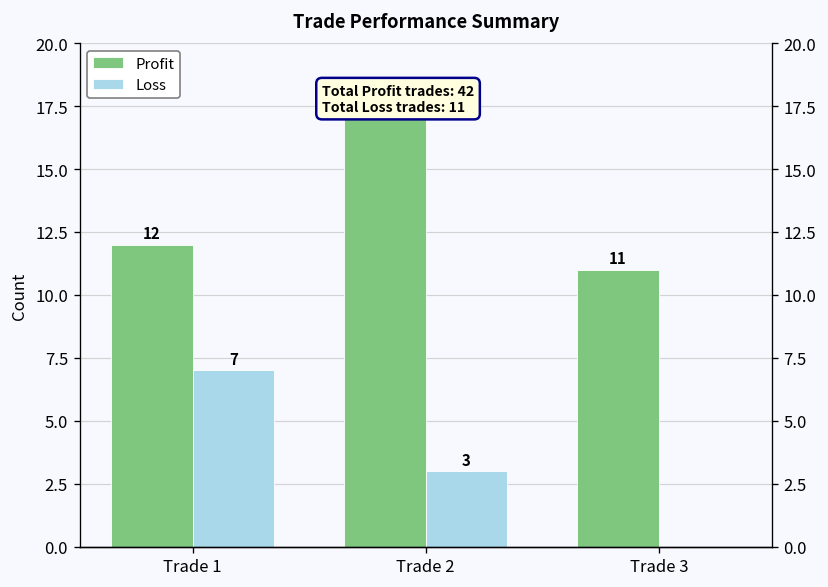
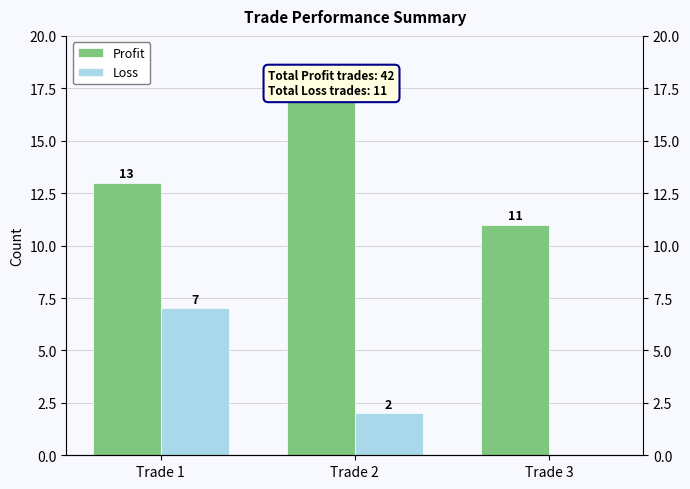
  {
    "Profit": {
-     "Trade 1": 12,
+     "Trade 1": 13,
      "Trade 3": 11
    },
    "Loss": {
      "Trade 1": 7,
-     "Trade 2": 3
+     "Trade 2": 2
    }
  }
